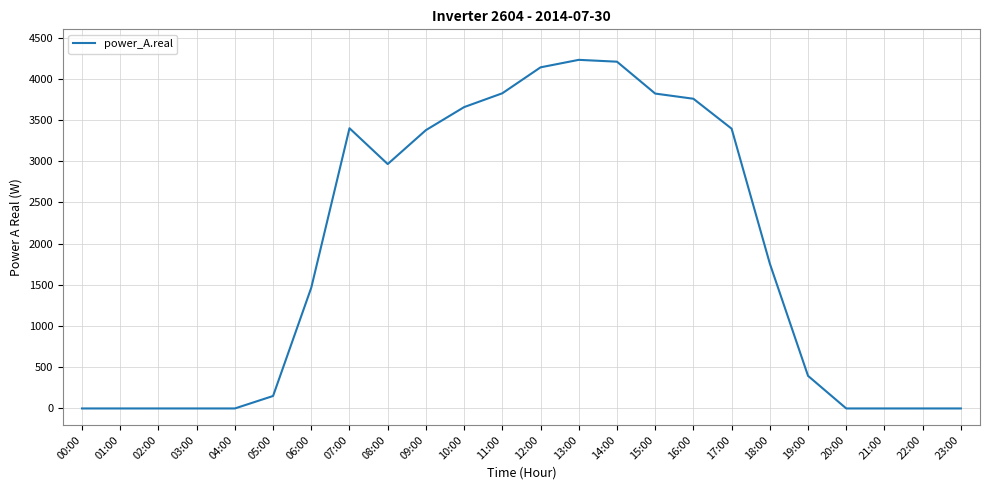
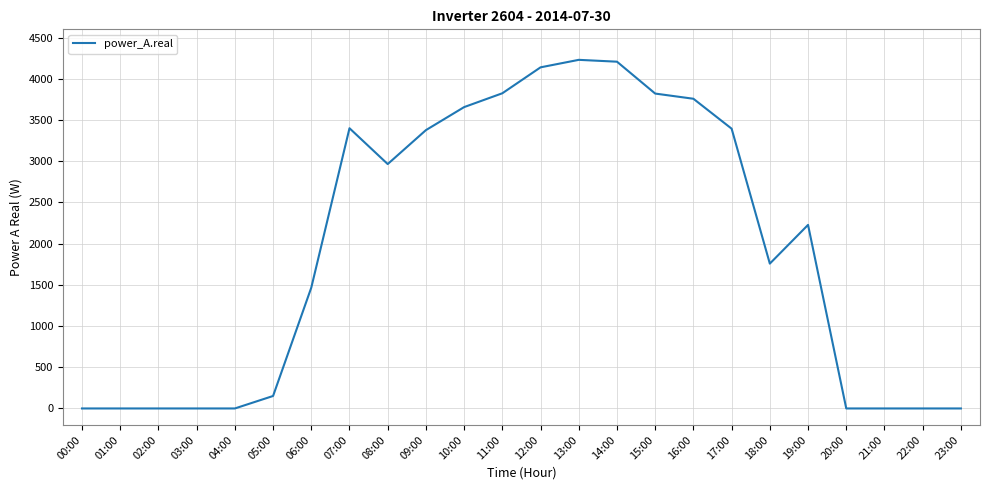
  {
    "00:00": 0,
    "01:00": 0,
    "02:00": 0,
    "03:00": 0,
    "04:00": 0,
    "05:00": 200,
    "06:00": 1500,
    "07:00": 3400,
    "08:00": 3000,
    "09:00": 3400,
    "10:00": 3700,
    "11:00": 3800,
    "12:00": 4100,
    "13:00": 4200,
    "14:00": 4200,
    "15:00": 3800,
    "16:00": 3800,
    "17:00": 3400,
    "18:00": 1800,
-   "19:00": 400,
+   "19:00": 2200,
    "20:00": 0,
    "21:00": 0,
    "22:00": 0,
    "23:00": 0
  }
